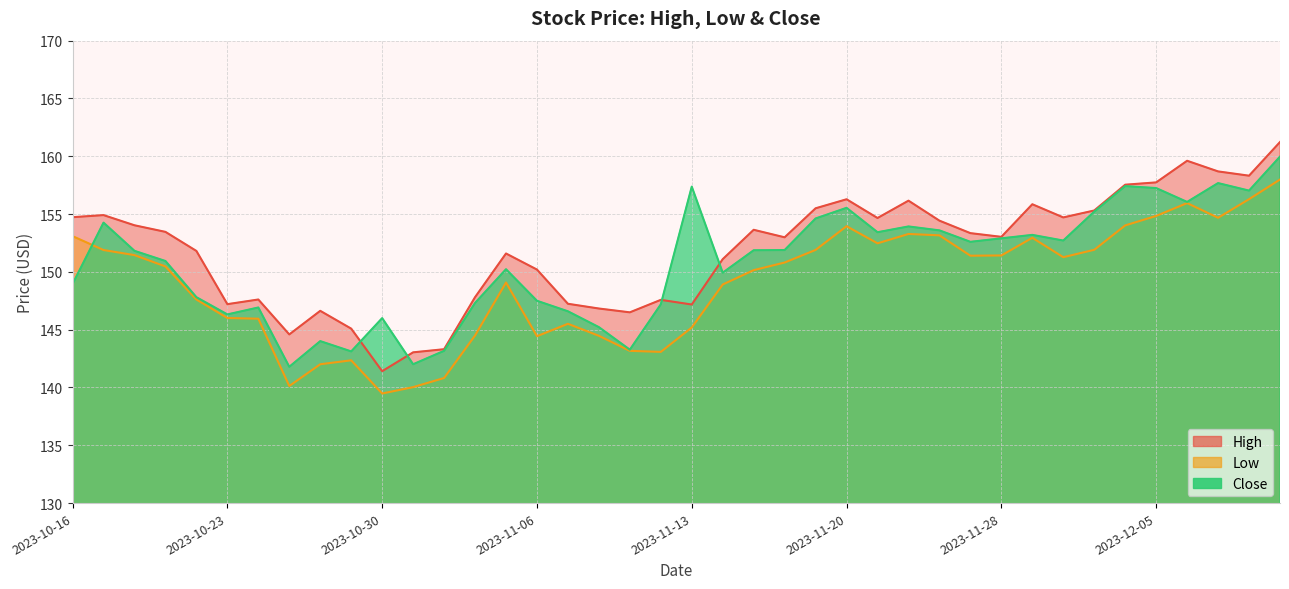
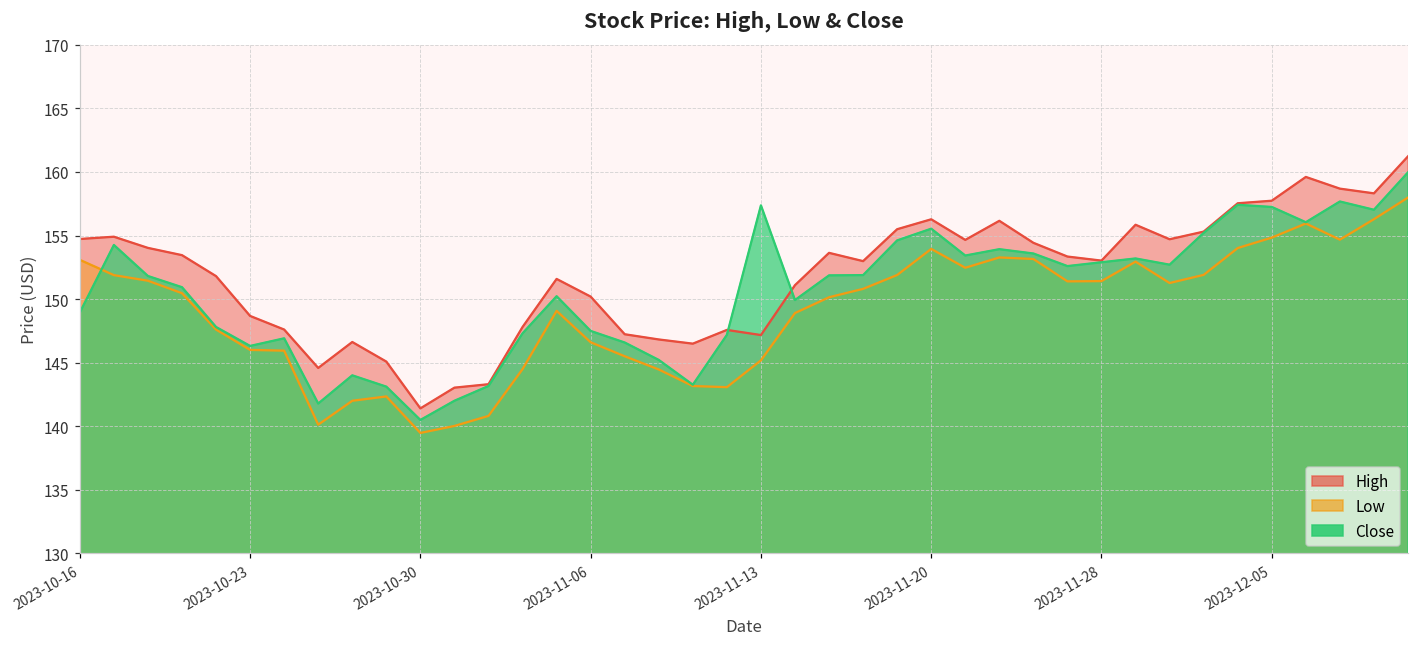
  {
    "High": {
      "2023-10-16": 154.7,
-     "2023-10-23": 147.2,
+     "2023-10-23": 148.7,
      "2023-10-30": 141.4,
      "2023-11-06": 150.2,
      "2023-11-13": 147.2,
      "2023-11-20": 156.3,
      "2023-12-05": 157.7
    },
    "Low": {
      "2023-10-16": 153.1,
      "2023-10-23": 146.0,
      "2023-10-30": 139.5,
-     "2023-11-06": 144.4,
+     "2023-11-06": 146.6,
      "2023-11-13": 145.2,
      "2023-11-20": 153.9,
      "2023-11-28": 151.4,
      "2023-12-05": 154.8
    },
    "Close": {
      "2023-10-16": 148.9,
      "2023-10-23": 146.3,
-     "2023-10-30": 146.0,
+     "2023-10-30": 140.5,
      "2023-11-06": 147.5,
      "2023-11-13": 157.4,
      "2023-11-20": 155.5,
      "2023-12-05": 157.3
    }
  }
